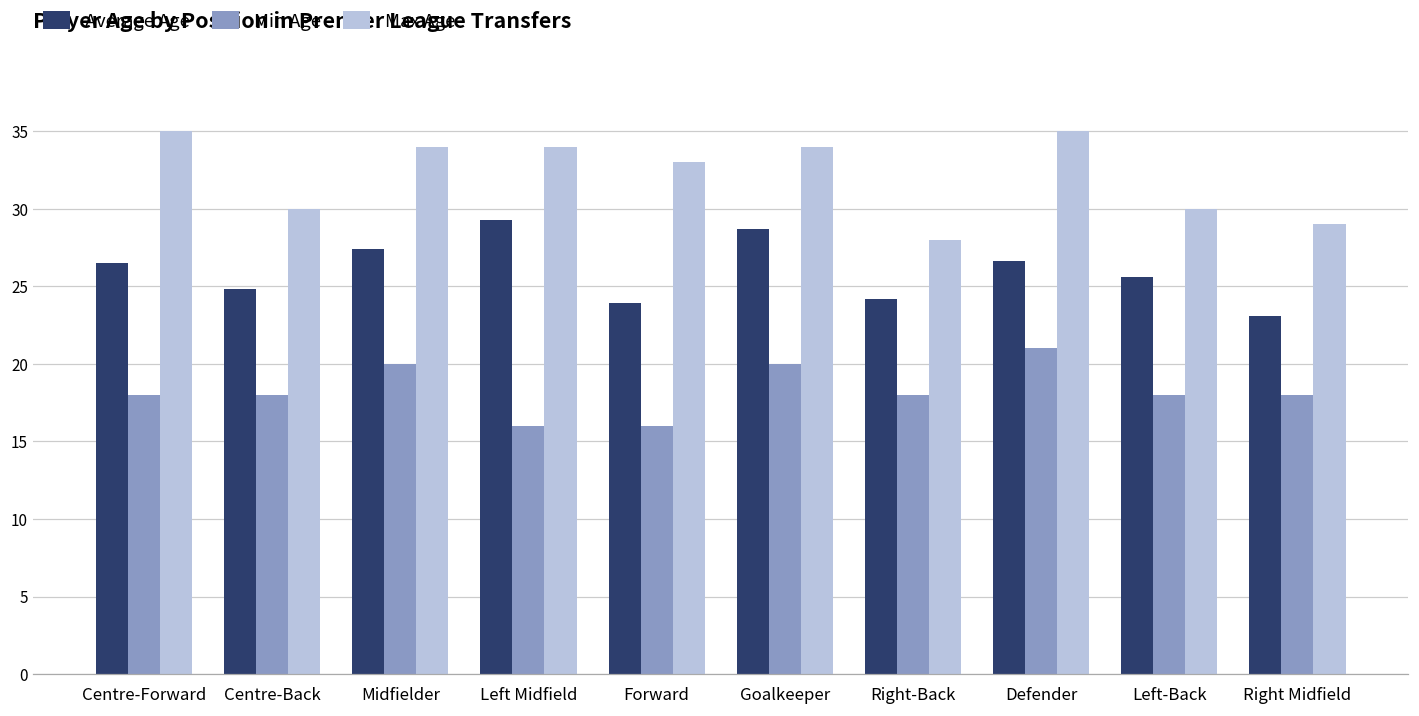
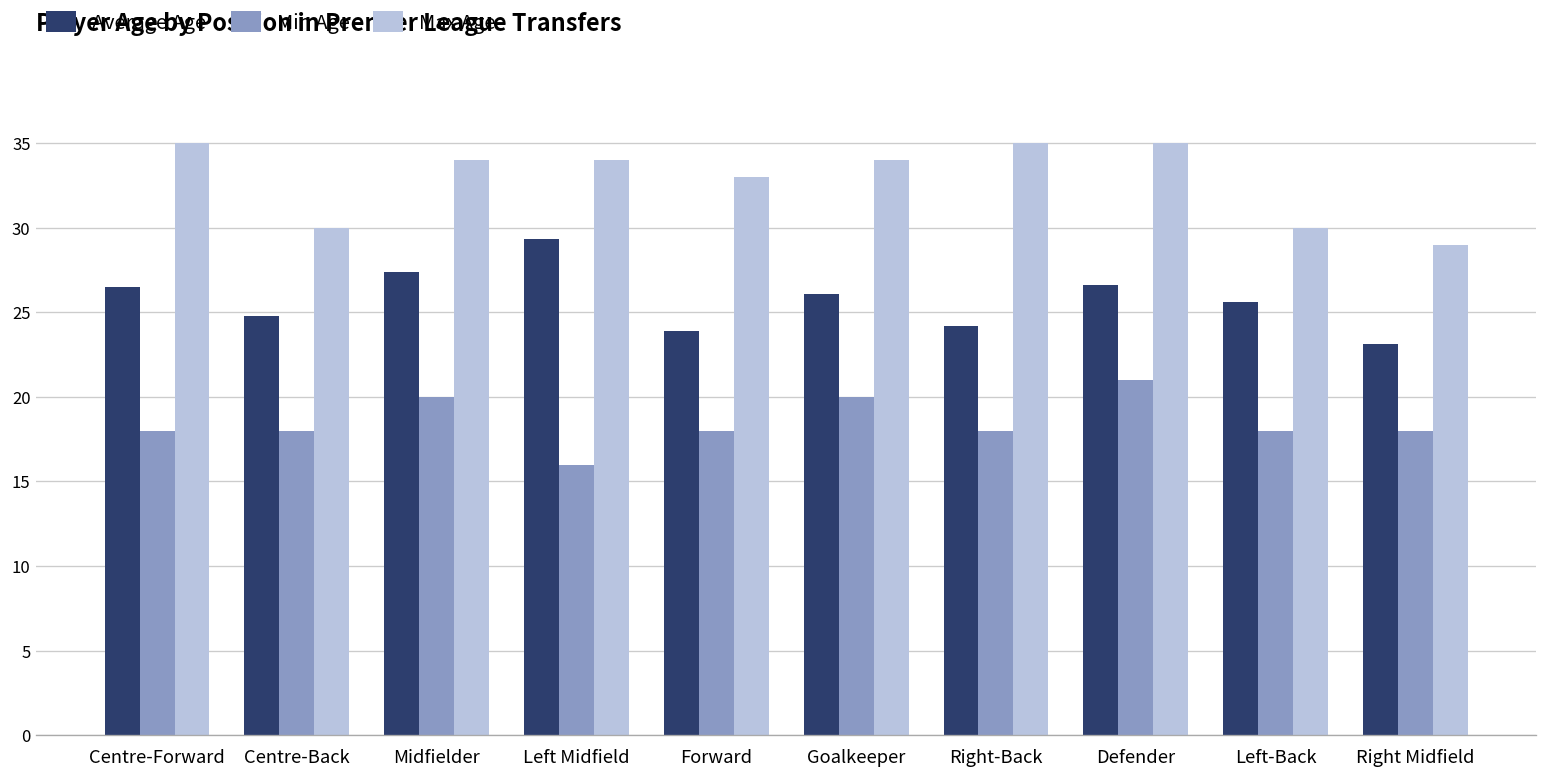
  {
    "Average Age": {
      "Centre-Forward": 26.5,
      "Centre-Back": 24.8,
      "Midfielder": 27.4,
      "Left Midfield": 29.3,
      "Forward": 23.9,
-     "Goalkeeper": 28.7,
+     "Goalkeeper": 26.1,
      "Right-Back": 24.2,
      "Defender": 26.6,
      "Left-Back": 25.6,
      "Right Midfield": 23.1
    },
    "Min Age": {
      "Centre-Forward": 18,
      "Centre-Back": 18,
      "Midfielder": 20,
      "Left Midfield": 16,
-     "Forward": 16,
+     "Forward": 18,
      "Goalkeeper": 20,
      "Right-Back": 18,
      "Defender": 21,
      "Left-Back": 18,
      "Right Midfield": 18
    },
    "Max Age": {
      "Centre-Forward": 35,
      "Centre-Back": 30,
      "Midfielder": 34,
      "Left Midfield": 34,
      "Forward": 33,
      "Goalkeeper": 34,
-     "Right-Back": 28,
+     "Right-Back": 35,
      "Defender": 35,
      "Left-Back": 30,
      "Right Midfield": 29
    }
  }
